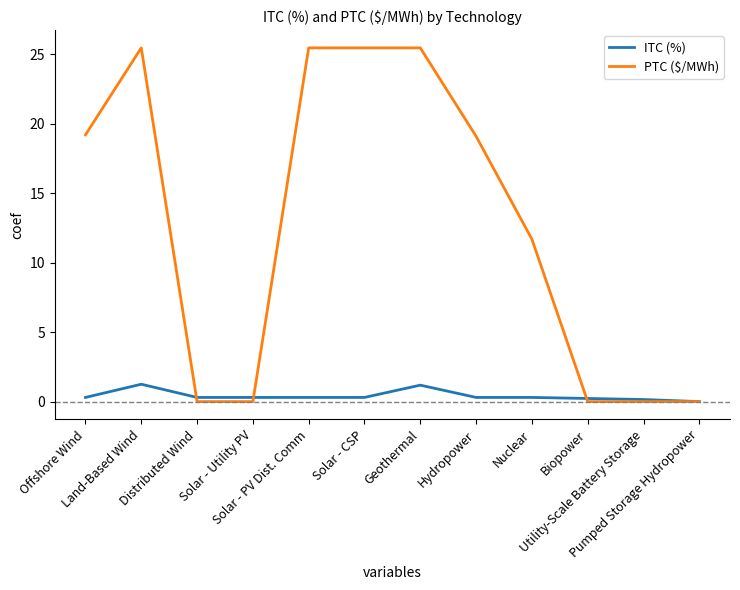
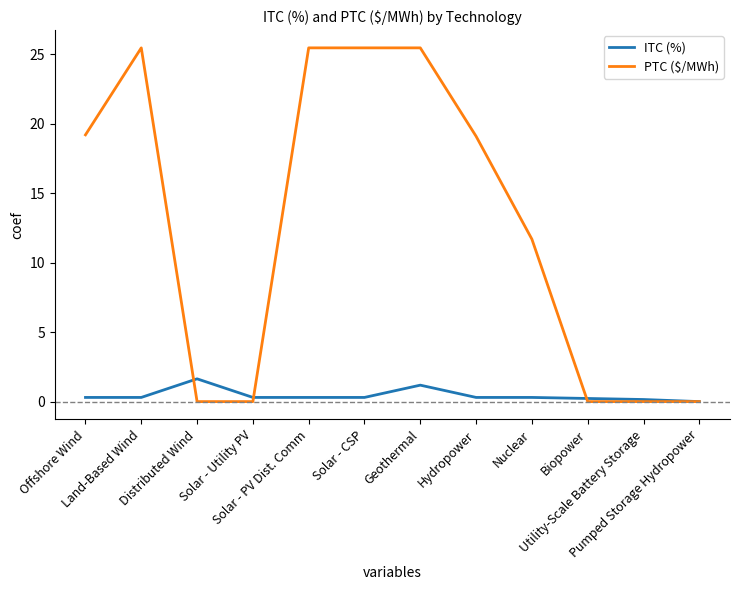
  {
    "ITC (%)": {
      "Offshore Wind": 0.3,
-     "Land-Based Wind": 1.3,
-     "Distributed Wind": 0.3,
+     "Land-Based Wind": 0.3,
+     "Distributed Wind": 1.6,
      "Solar - Utility PV": 0.3,
      "Solar - PV Dist. Comm": 0.3,
      "Solar - CSP": 0.3,
      "Geothermal": 1.2,
      "Hydropower": 0.3,
      "Nuclear": 0.3,
      "Biopower": 0.2
    },
    "PTC ($/MWh)": {
      "Offshore Wind": 19.2,
      "Land-Based Wind": 25.5,
      "Distributed Wind": 0.0,
      "Solar - Utility PV": 0.0,
      "Solar - PV Dist. Comm": 25.5,
      "Solar - CSP": 25.5,
      "Geothermal": 25.5,
      "Hydropower": 19.1,
      "Nuclear": 11.7,
      "Biopower": 0.0
    }
  }
